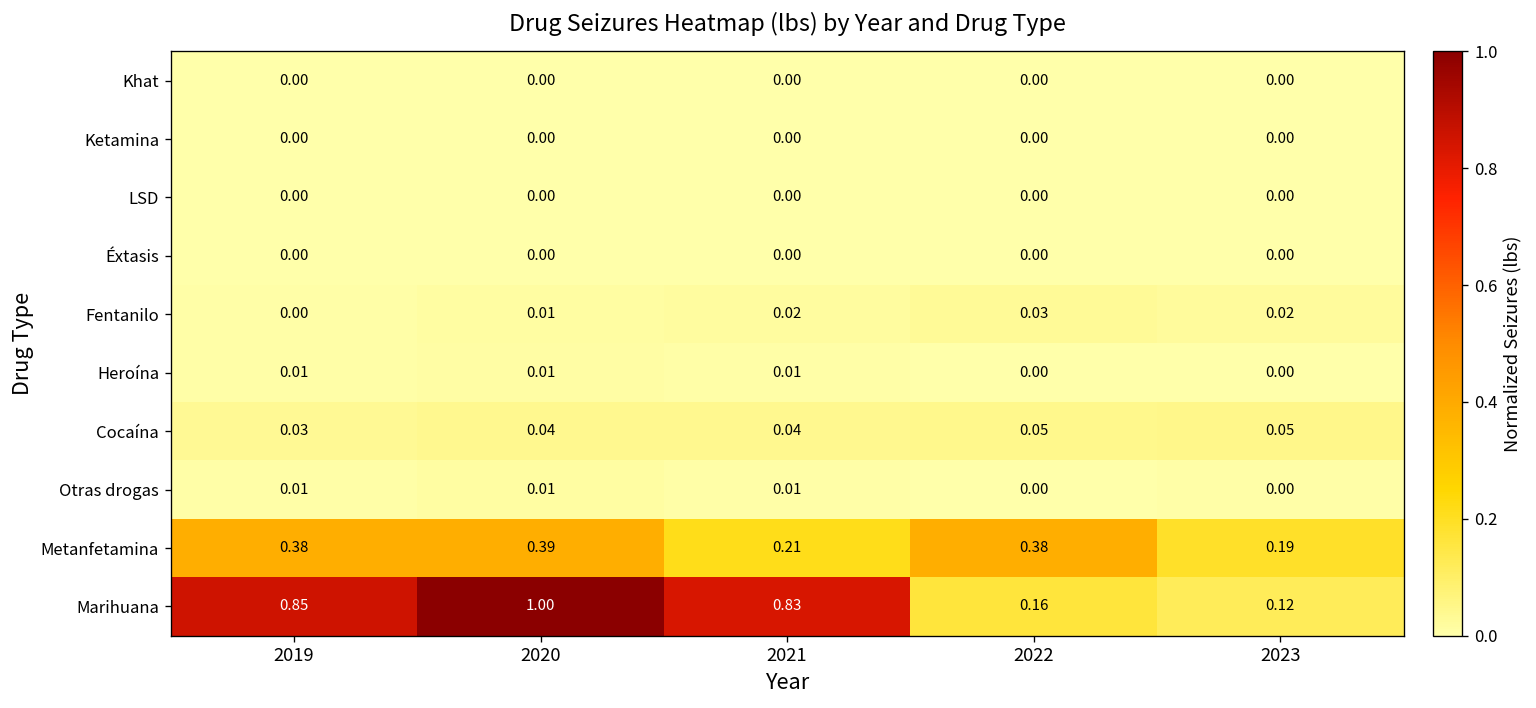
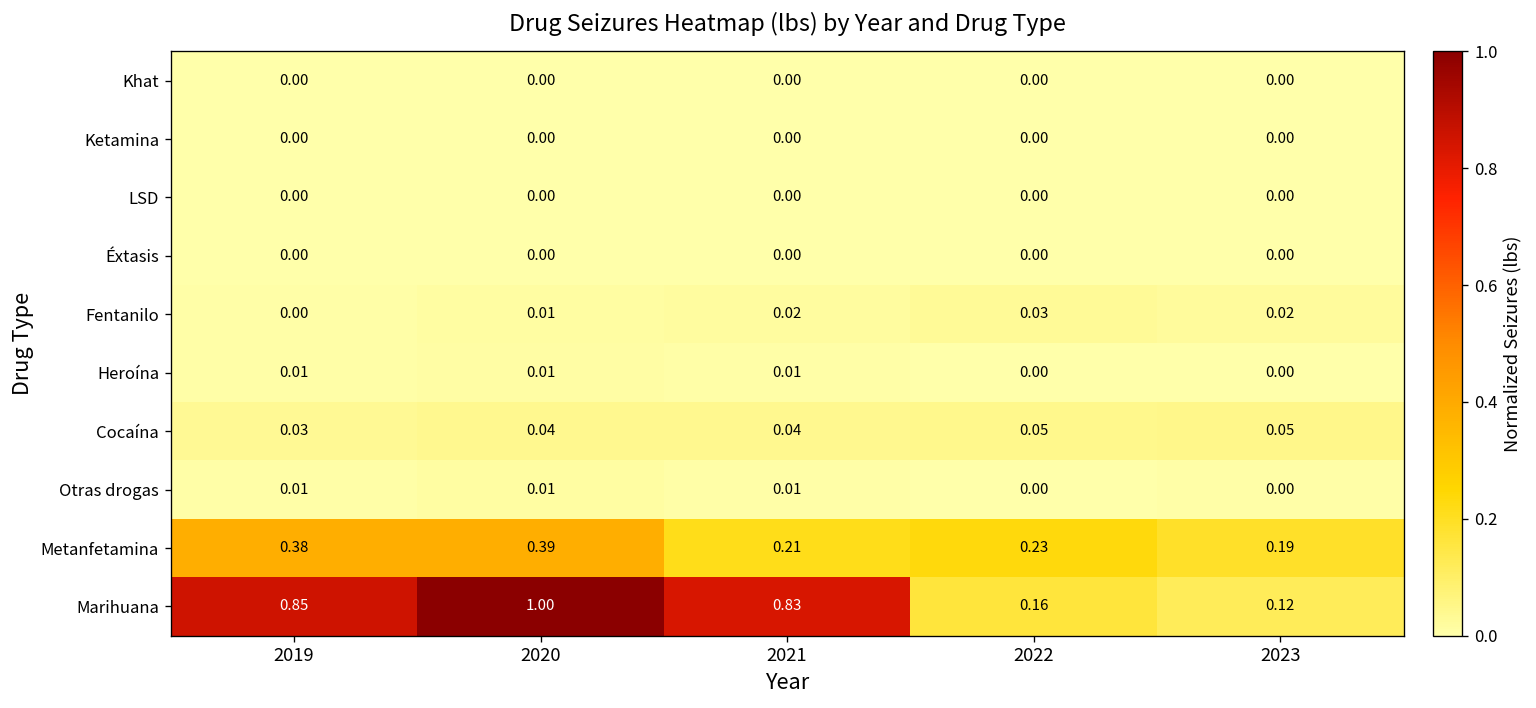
  {
    "Khat": {
      "2019": 0.00,
      "2020": 0.00,
      "2021": 0.00,
      "2022": 0.00,
      "2023": 0.00
    },
    "Ketamina": {
      "2019": 0.00,
      "2020": 0.00,
      "2021": 0.00,
      "2022": 0.00,
      "2023": 0.00
    },
    "LSD": {
      "2019": 0.00,
      "2020": 0.00,
      "2021": 0.00,
      "2022": 0.00,
      "2023": 0.00
    },
    "Éxtasis": {
      "2019": 0.00,
      "2020": 0.00,
      "2021": 0.00,
      "2022": 0.00,
      "2023": 0.00
    },
    "Fentanilo": {
      "2019": 0.00,
      "2020": 0.01,
      "2021": 0.02,
      "2022": 0.03,
      "2023": 0.02
    },
    "Heroína": {
      "2019": 0.01,
      "2020": 0.01,
      "2021": 0.01,
      "2022": 0.00,
      "2023": 0.00
    },
    "Cocaína": {
      "2019": 0.03,
      "2020": 0.04,
      "2021": 0.04,
      "2022": 0.05,
      "2023": 0.05
    },
    "Otras drogas": {
      "2019": 0.01,
      "2020": 0.01,
      "2021": 0.01,
      "2022": 0.00,
      "2023": 0.00
    },
    "Metanfetamina": {
      "2019": 0.38,
      "2020": 0.39,
      "2021": 0.21,
-     "2022": 0.38,
+     "2022": 0.23,
      "2023": 0.19
    },
    "Marihuana": {
      "2019": 0.85,
      "2020": 1.00,
      "2021": 0.83,
      "2022": 0.16,
      "2023": 0.12
    }
  }
